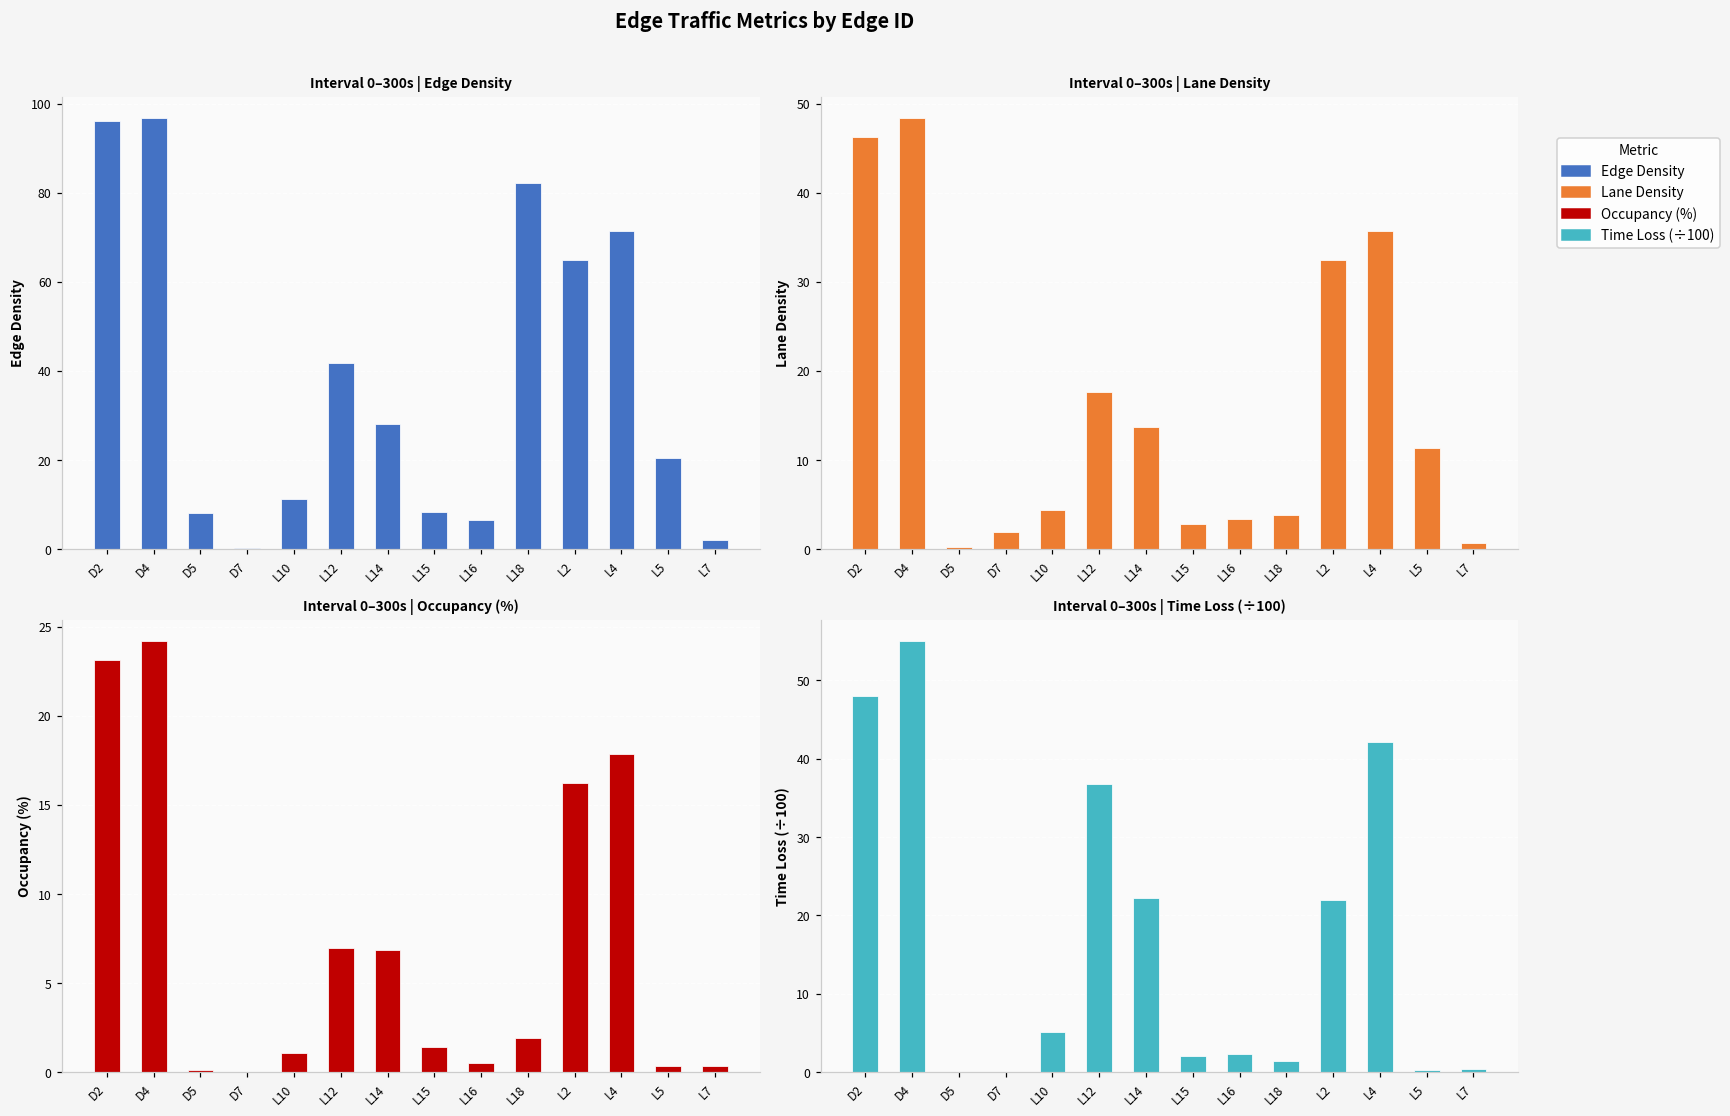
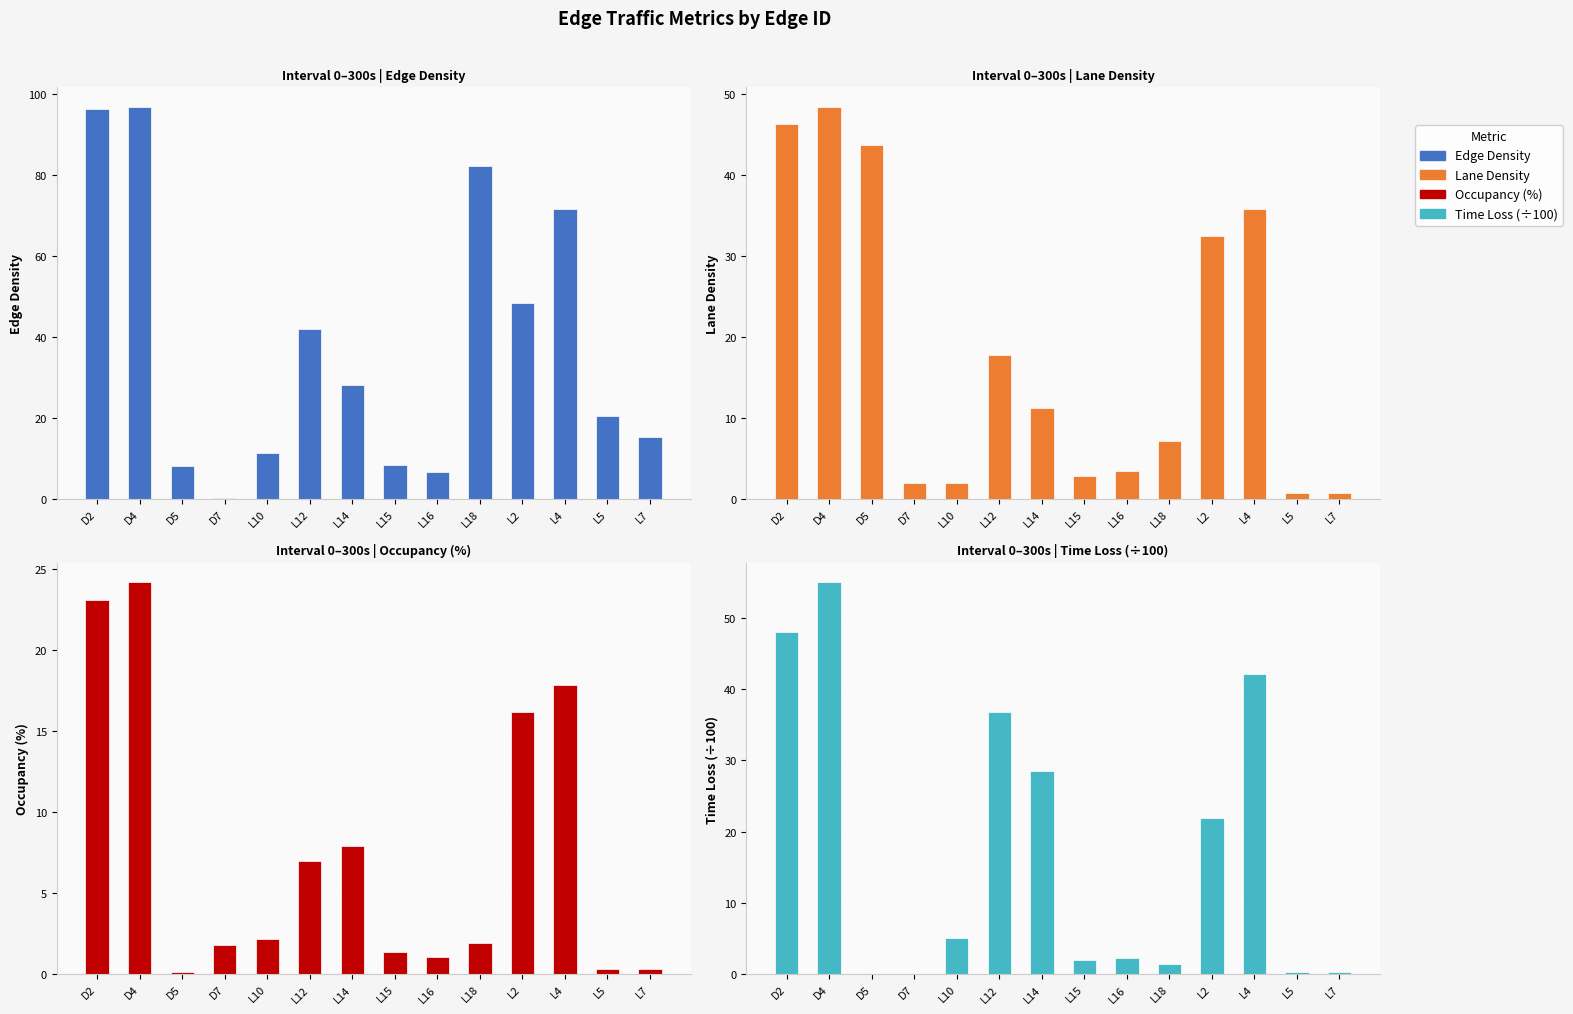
  {
    "Interval 0–300s | Edge Density": {
      "D2": 96,
      "D4": 97,
      "D5": 8,
      "L10": 11,
      "L12": 42,
      "L14": 28,
      "L15": 8,
      "L16": 6,
      "L18": 82,
-     "L2": 65,
+     "L2": 48,
      "L4": 71,
      "L5": 20,
-     "L7": 2
+     "L7": 15
    },
    "Interval 0–300s | Lane Density": {
      "D2": 46,
      "D4": 48,
-     "D5": 0,
+     "D5": 44,
      "D7": 2,
-     "L10": 4,
+     "L10": 2,
      "L12": 18,
-     "L14": 14,
+     "L14": 11,
      "L15": 3,
      "L16": 3,
-     "L18": 4,
+     "L18": 7,
      "L2": 32,
      "L4": 36,
-     "L5": 11,
+     "L5": 1,
      "L7": 1
    },
    "Interval 0–300s | Occupancy (%)": {
      "D2": 23.1,
      "D4": 24.2,
-     "D7": 0.0,
-     "L10": 1.1,
+     "D7": 1.8,
+     "L10": 2.2,
      "L12": 7.0,
-     "L14": 6.8,
+     "L14": 7.9,
      "L15": 1.4,
-     "L16": 0.5,
+     "L16": 1.1,
      "L18": 1.9,
      "L2": 16.2,
      "L4": 17.9,
      "L5": 0.4,
      "L7": 0.4
    },
    "Interval 0–300s | Time Loss (÷100)": {
      "D2": 48,
      "D4": 55,
      "D7": 0,
      "L10": 5,
      "L12": 37,
-     "L14": 22,
+     "L14": 29,
      "L15": 2,
      "L16": 2,
      "L18": 1,
      "L2": 22,
      "L4": 42,
      "L7": 0
    }
  }
